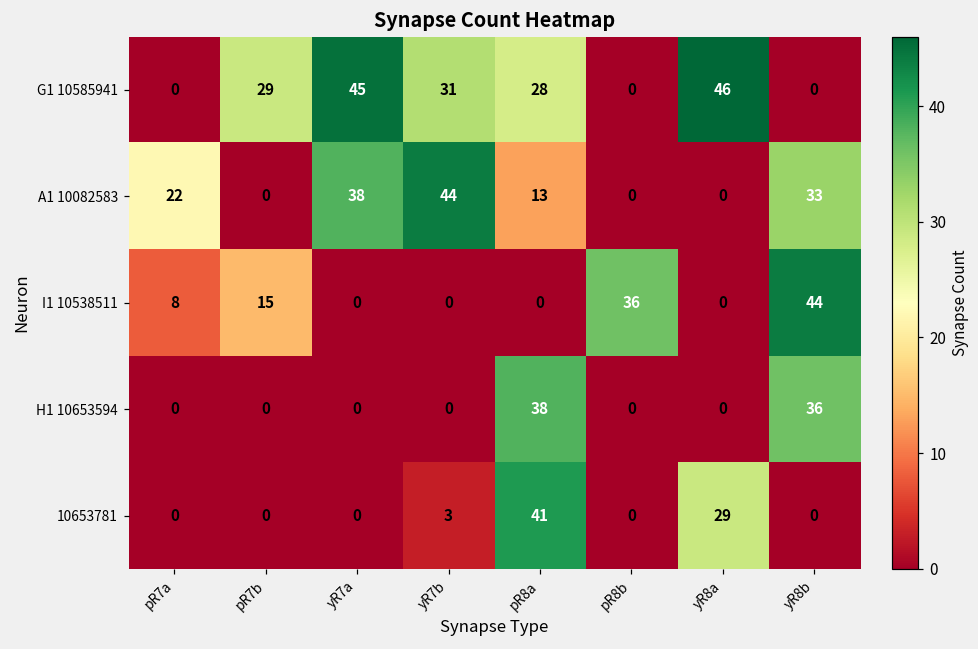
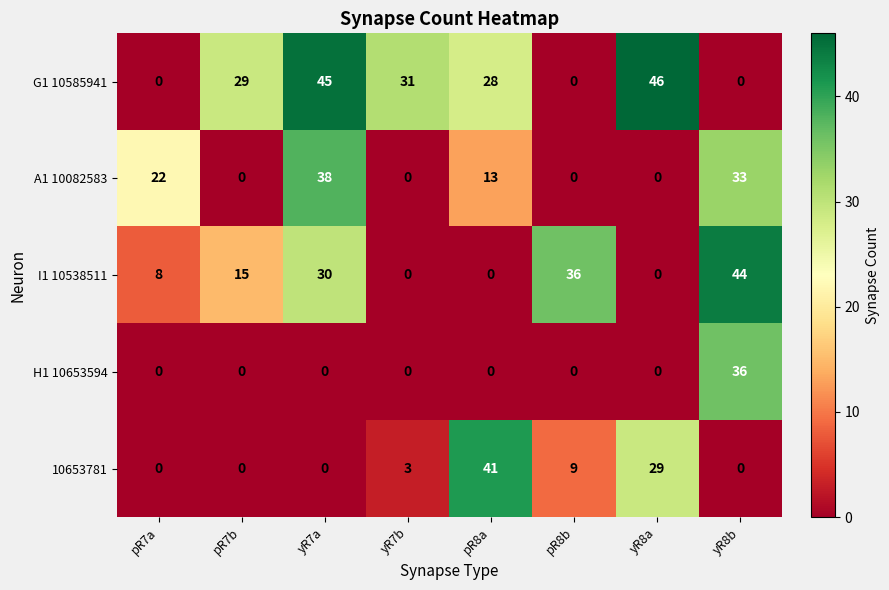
  {
    "G1 10585941": {
      "pR7a": 0,
      "pR7b": 29,
      "yR7a": 45,
      "yR7b": 31,
      "pR8a": 28,
      "pR8b": 0,
      "yR8a": 46,
      "yR8b": 0
    },
    "A1 10082583": {
      "pR7a": 22,
      "pR7b": 0,
      "yR7a": 38,
-     "yR7b": 44,
+     "yR7b": 0,
      "pR8a": 13,
      "pR8b": 0,
      "yR8a": 0,
      "yR8b": 33
    },
    "I1 10538511": {
      "pR7a": 8,
      "pR7b": 15,
-     "yR7a": 0,
+     "yR7a": 30,
      "yR7b": 0,
      "pR8a": 0,
      "pR8b": 36,
      "yR8a": 0,
      "yR8b": 44
    },
    "H1 10653594": {
      "pR7a": 0,
      "pR7b": 0,
      "yR7a": 0,
      "yR7b": 0,
-     "pR8a": 38,
+     "pR8a": 0,
      "pR8b": 0,
      "yR8a": 0,
      "yR8b": 36
    },
    "10653781": {
      "pR7a": 0,
      "pR7b": 0,
      "yR7a": 0,
      "yR7b": 3,
      "pR8a": 41,
-     "pR8b": 0,
+     "pR8b": 9,
      "yR8a": 29,
      "yR8b": 0
    }
  }
